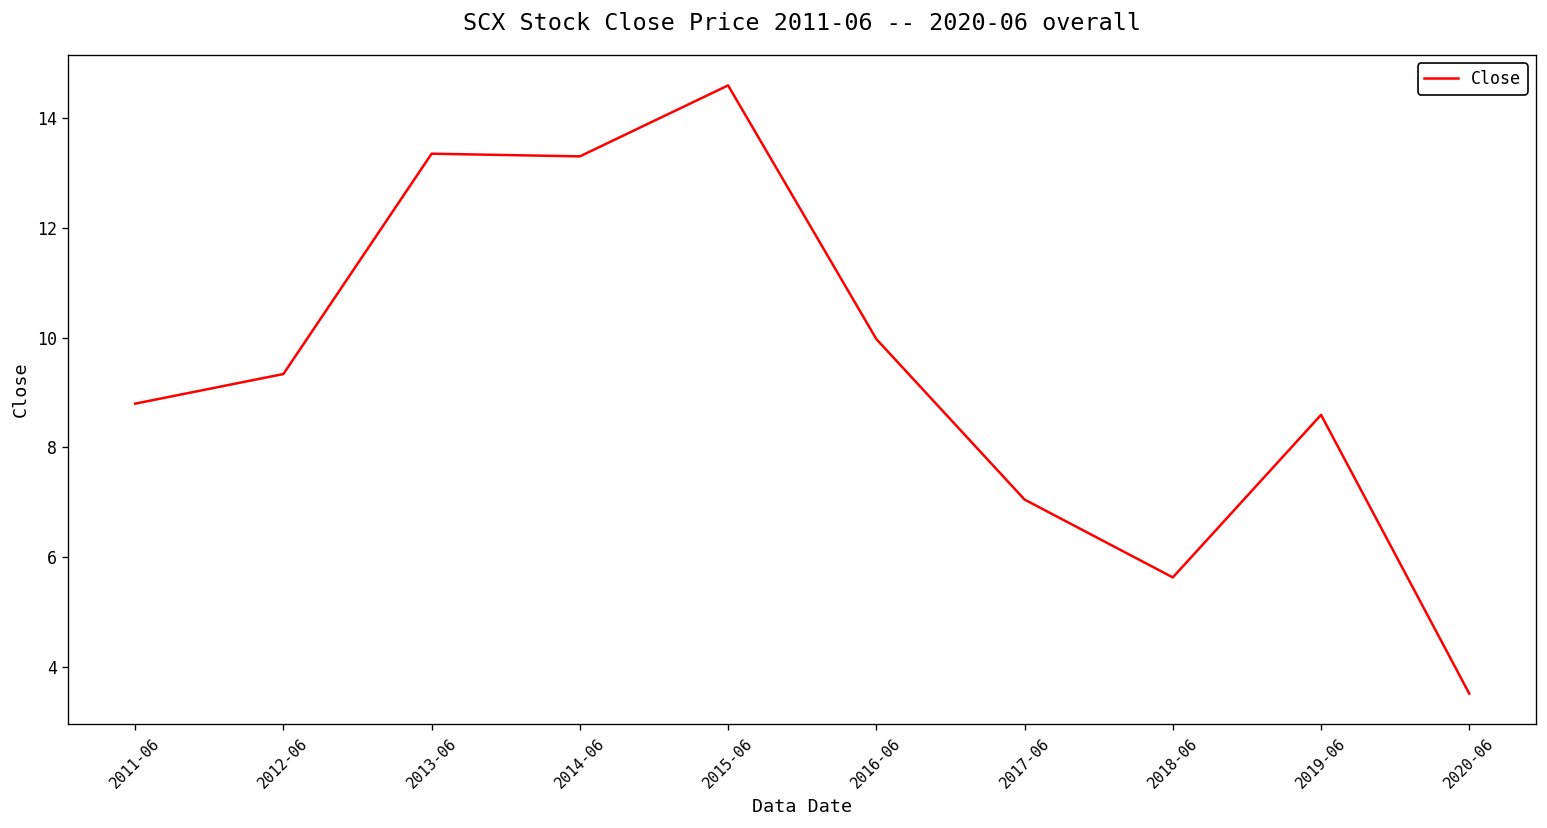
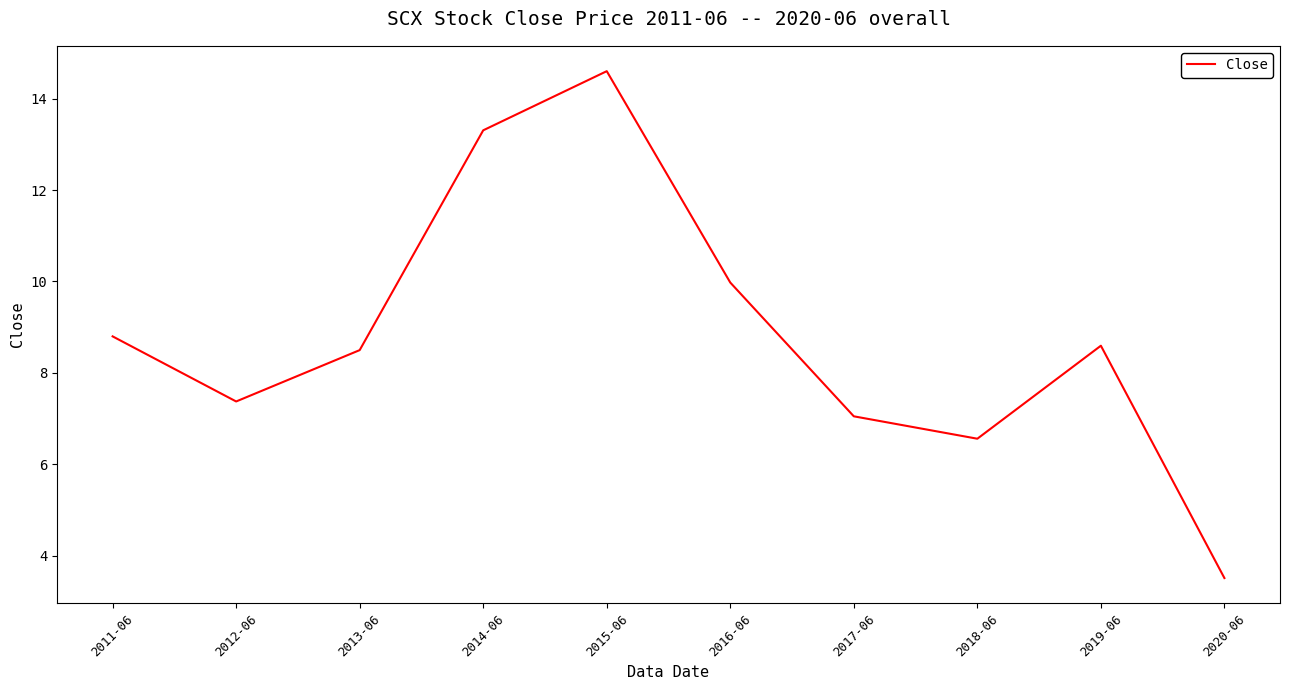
  {
    "2011-06": 8.8,
-   "2012-06": 9.3,
-   "2013-06": 13.4,
+   "2012-06": 7.4,
+   "2013-06": 8.5,
    "2014-06": 13.3,
    "2015-06": 14.6,
    "2016-06": 10.0,
    "2017-06": 7.0,
-   "2018-06": 5.6,
+   "2018-06": 6.6,
    "2019-06": 8.6,
    "2020-06": 3.5
  }
